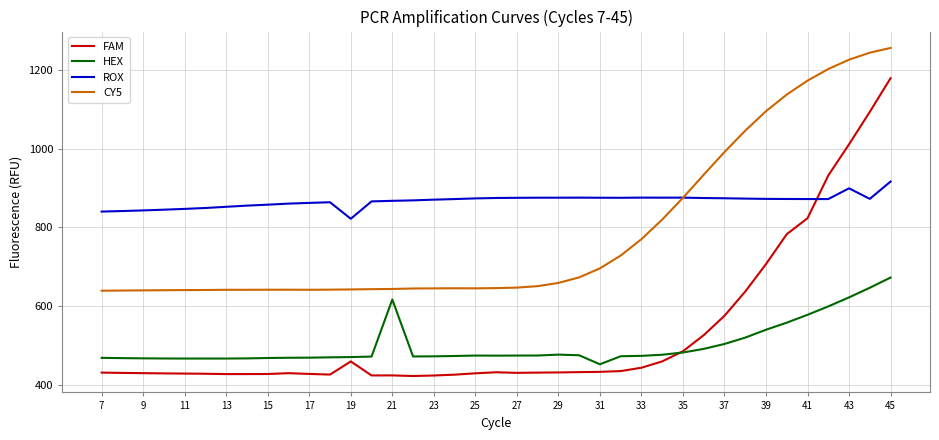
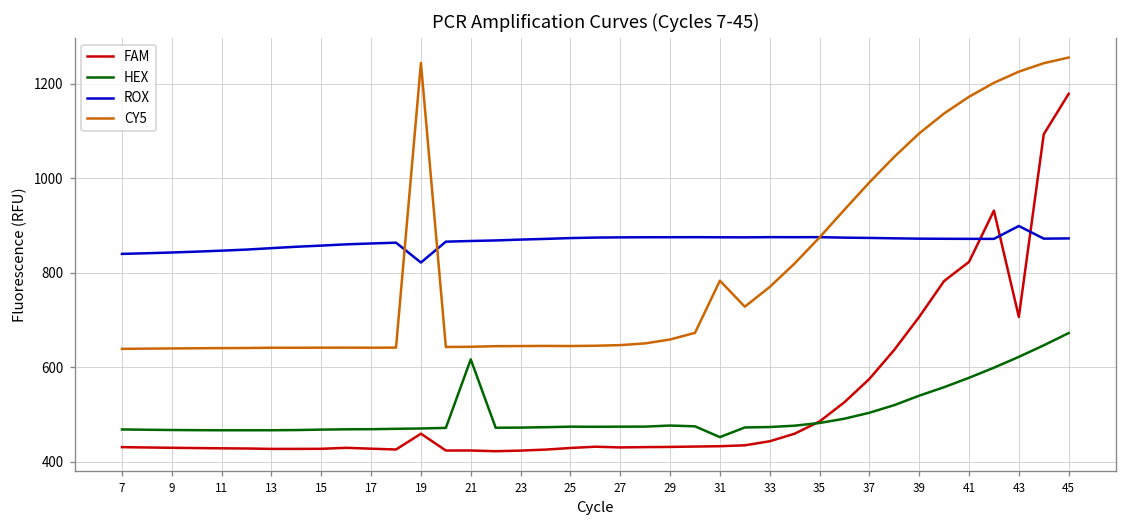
  {
    "FAM": {
      "7": 430,
      "9": 430,
      "11": 430,
      "13": 430,
      "15": 430,
      "17": 430,
      "19": 460,
      "21": 420,
      "23": 420,
      "25": 430,
      "27": 430,
      "29": 430,
      "31": 430,
      "33": 440,
      "37": 570,
      "39": 710,
      "41": 820,
-     "43": 1010,
+     "43": 710,
      "45": 1180
    },
    "HEX": {
      "7": 470,
      "9": 470,
      "11": 470,
      "13": 470,
      "15": 470,
      "17": 470,
      "19": 470,
      "21": 620,
      "23": 470,
      "25": 470,
      "27": 470,
      "29": 480,
      "31": 450,
      "33": 470,
      "37": 500,
      "39": 540,
      "41": 580,
      "43": 620,
      "45": 670
    },
    "ROX": {
      "7": 840,
      "9": 840,
      "11": 850,
      "13": 850,
      "15": 860,
      "17": 860,
      "19": 820,
      "21": 870,
      "23": 870,
      "25": 870,
      "27": 870,
      "29": 880,
      "31": 880,
      "33": 880,
      "37": 870,
      "39": 870,
      "41": 870,
      "43": 900,
-     "45": 920
+     "45": 870
    },
    "CY5": {
      "7": 640,
      "9": 640,
      "11": 640,
      "13": 640,
      "15": 640,
      "17": 640,
-     "19": 640,
+     "19": 1240,
      "21": 640,
      "23": 640,
      "25": 640,
      "27": 650,
      "29": 660,
-     "31": 700,
+     "31": 780,
      "33": 770,
      "37": 990,
      "39": 1100,
      "41": 1170,
      "43": 1230,
      "45": 1260
    }
  }
